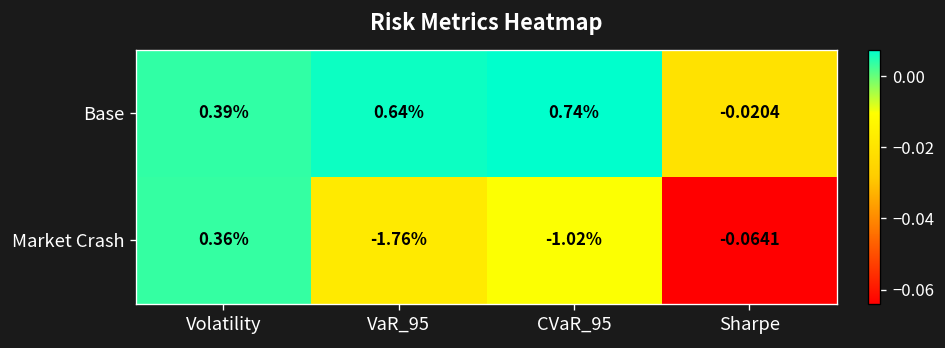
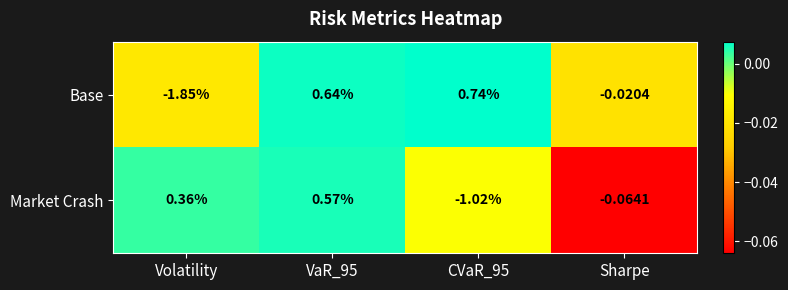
  {
    "Base": {
-     "Volatility": "0.39%",
+     "Volatility": "-1.85%",
      "VaR_95": "0.64%",
      "CVaR_95": "0.74%",
      "Sharpe": "-0.0204"
    },
    "Market Crash": {
      "Volatility": "0.36%",
-     "VaR_95": "-1.76%",
+     "VaR_95": "0.57%",
      "CVaR_95": "-1.02%",
      "Sharpe": "-0.0641"
    }
  }
